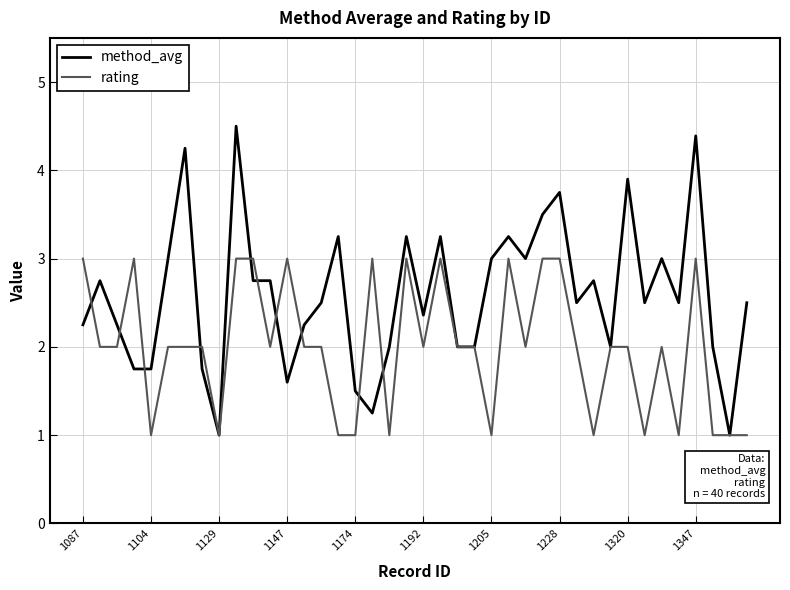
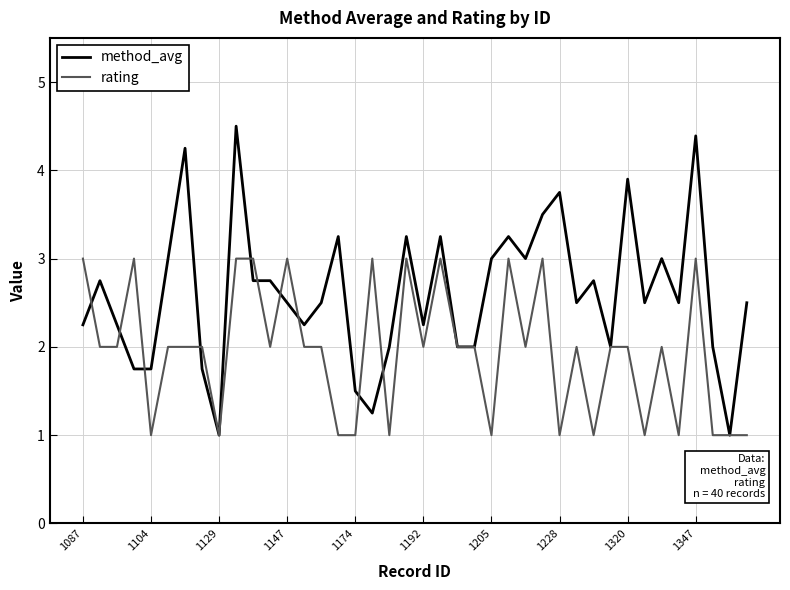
  {
    "method_avg": {
      "1087": 2.3,
      "1104": 1.8,
-     "1147": 1.6,
+     "1147": 2.5,
      "1174": 1.5,
-     "1192": 2.4,
+     "1192": 2.3,
      "1205": 3.0,
      "1228": 3.8,
      "1320": 3.9,
      "1347": 4.4
    },
    "rating": {
      "1087": 3,
      "1104": 1,
      "1147": 3,
      "1174": 1,
      "1192": 2,
      "1205": 1,
-     "1228": 3,
+     "1228": 1,
      "1320": 2,
      "1347": 3
    }
  }
